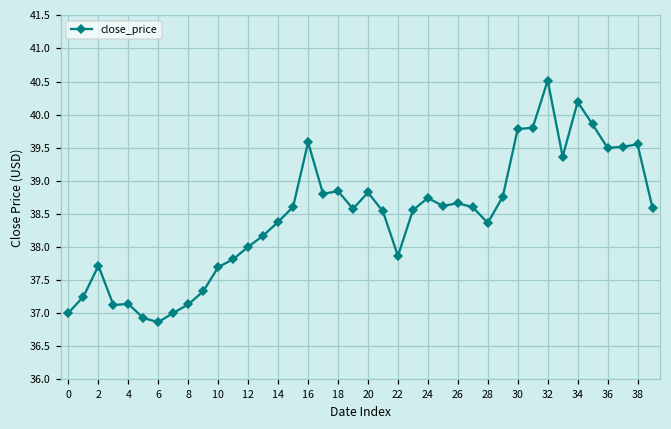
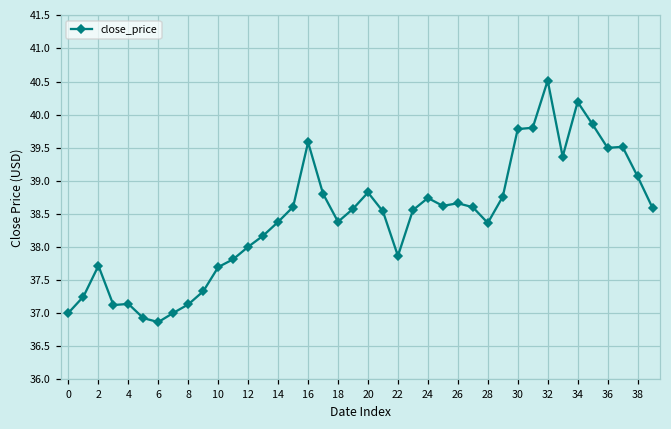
  {
    "0": 37.0,
    "2": 37.7,
    "4": 37.1,
    "6": 36.9,
    "8": 37.1,
    "10": 37.7,
    "12": 38.0,
    "14": 38.4,
    "16": 39.6,
-   "18": 38.8,
+   "18": 38.4,
    "20": 38.8,
    "22": 37.9,
    "24": 38.7,
    "26": 38.7,
    "28": 38.4,
    "30": 39.8,
    "32": 40.5,
    "34": 40.2,
    "36": 39.5,
-   "38": 39.6
+   "38": 39.1
  }
